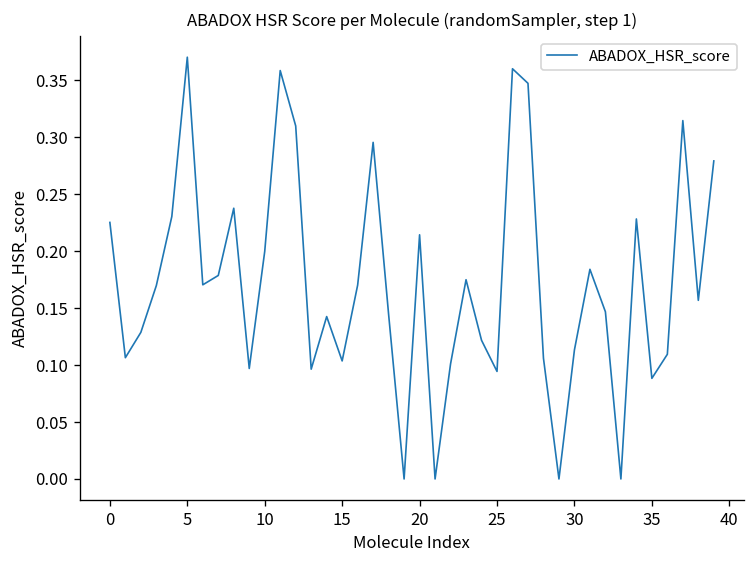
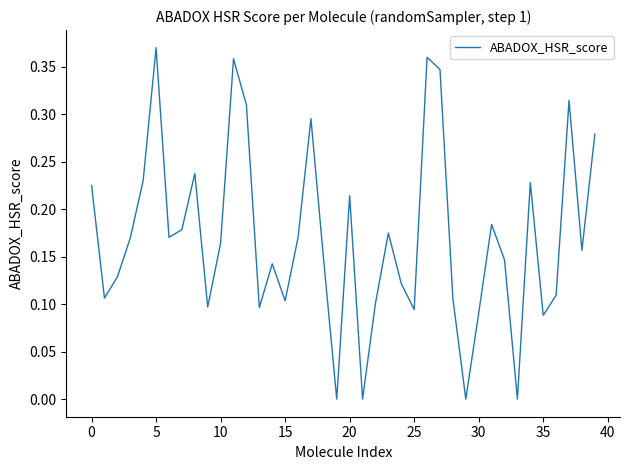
  {
    "0": 0.23,
    "5": 0.37,
-   "10": 0.20,
+   "10": 0.16,
    "15": 0.10,
    "20": 0.21,
    "25": 0.09,
-   "30": 0.11,
+   "30": 0.09,
    "35": 0.09
  }
